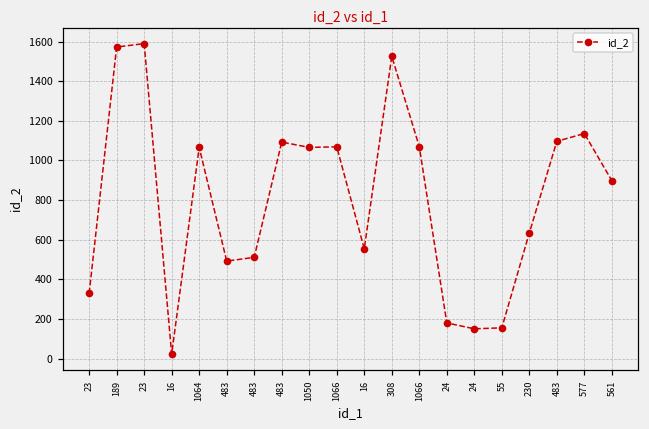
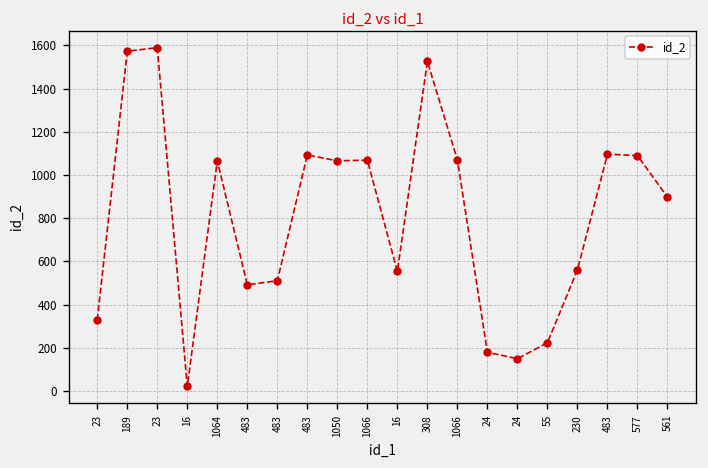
  {
    "189": 1570,
    "1064": 1070,
    "1050": 1070,
    "308": 1530,
-   "55": 160,
-   "230": 630,
-   "577": 1140,
+   "55": 220,
+   "230": 560,
+   "577": 1090,
    "561": 900
  }
